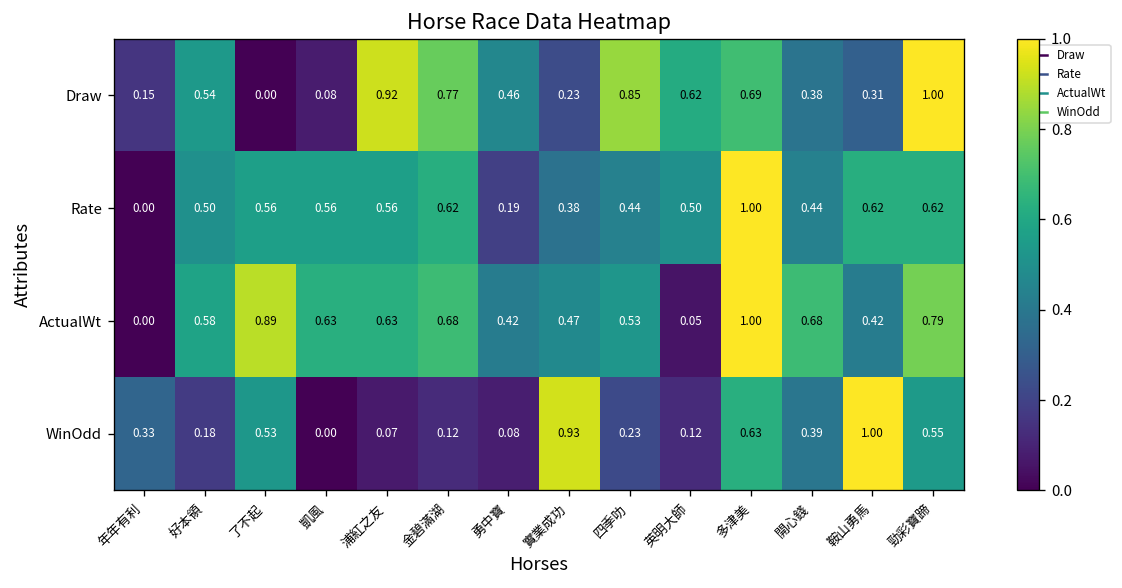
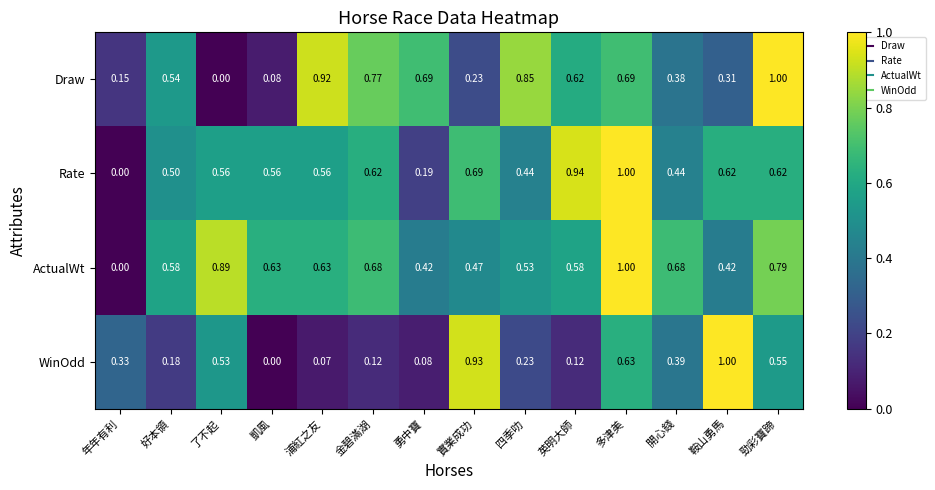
  {
    "Draw": {
      "年年有利": 0.15,
      "好本領": 0.54,
      "了不起": 0.00,
      "凱風": 0.08,
      "浦紅之友": 0.92,
      "金碧滿湖": 0.77,
-     "勇中寶": 0.46,
+     "勇中寶": 0.69,
      "實業成功": 0.23,
      "四季叻": 0.85,
      "英明大師": 0.62,
      "多津美": 0.69,
      "開心錢": 0.38,
      "鞍山勇馬": 0.31,
      "勁彩寶蹄": 1.00
    },
    "Rate": {
      "年年有利": 0.00,
      "好本領": 0.50,
      "了不起": 0.56,
      "凱風": 0.56,
      "浦紅之友": 0.56,
      "金碧滿湖": 0.62,
      "勇中寶": 0.19,
-     "實業成功": 0.38,
+     "實業成功": 0.69,
      "四季叻": 0.44,
-     "英明大師": 0.50,
+     "英明大師": 0.94,
      "多津美": 1.00,
      "開心錢": 0.44,
      "鞍山勇馬": 0.62,
      "勁彩寶蹄": 0.62
    },
    "ActualWt": {
      "年年有利": 0.00,
      "好本領": 0.58,
      "了不起": 0.89,
      "凱風": 0.63,
      "浦紅之友": 0.63,
      "金碧滿湖": 0.68,
      "勇中寶": 0.42,
      "實業成功": 0.47,
      "四季叻": 0.53,
-     "英明大師": 0.05,
+     "英明大師": 0.58,
      "多津美": 1.00,
      "開心錢": 0.68,
      "鞍山勇馬": 0.42,
      "勁彩寶蹄": 0.79
    },
    "WinOdd": {
      "年年有利": 0.33,
      "好本領": 0.18,
      "了不起": 0.53,
      "凱風": 0.00,
      "浦紅之友": 0.07,
      "金碧滿湖": 0.12,
      "勇中寶": 0.08,
      "實業成功": 0.93,
      "四季叻": 0.23,
      "英明大師": 0.12,
      "多津美": 0.63,
      "開心錢": 0.39,
      "鞍山勇馬": 1.00,
      "勁彩寶蹄": 0.55
    }
  }
